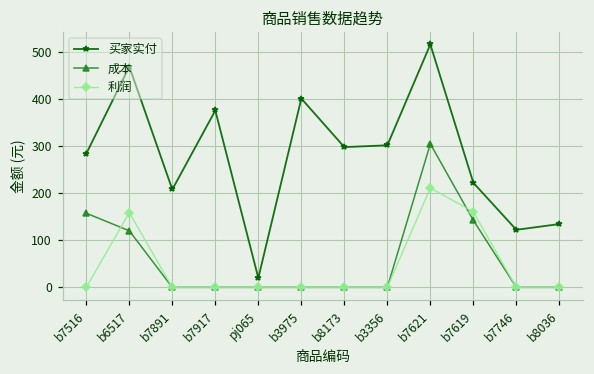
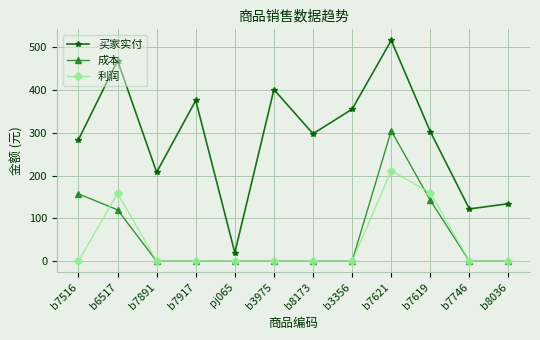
  {
    "买家实付": {
      "b7516": 280,
      "b7891": 210,
      "b7917": 380,
      "pj065": 20,
      "b3975": 400,
      "b8173": 300,
-     "b3356": 300,
+     "b3356": 360,
      "b7621": 520,
-     "b7619": 220,
+     "b7619": 300,
      "b7746": 120,
      "b8036": 130
    },
    "成本": {
      "b7516": 160,
      "b6517": 120,
      "b7621": 310,
      "b7619": 140
    },
    "利润": {
      "b7516": 0,
      "b6517": 160,
      "b7621": 210,
      "b7619": 160
    }
  }
